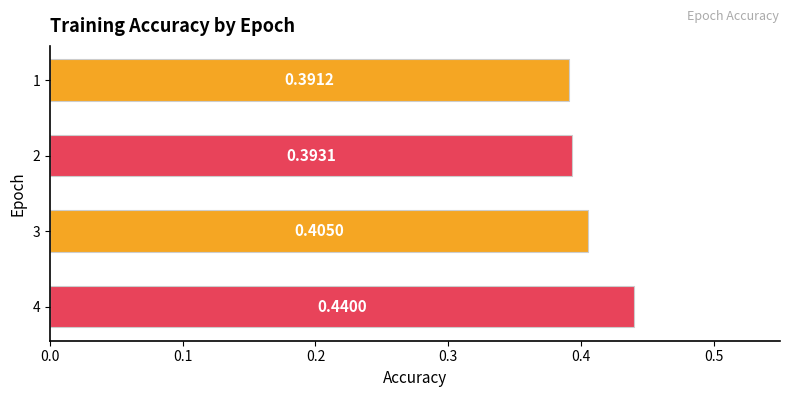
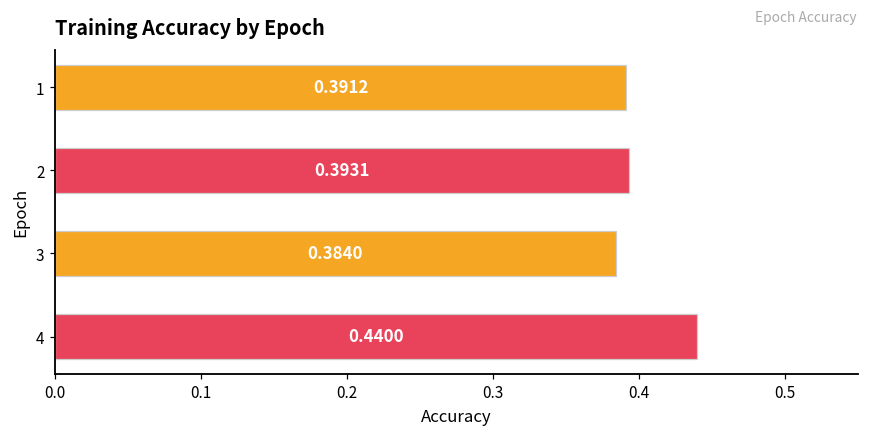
  {
    "1": 0.3912,
    "2": 0.3931,
-   "3": 0.4050,
+   "3": 0.3840,
    "4": 0.4400
  }
